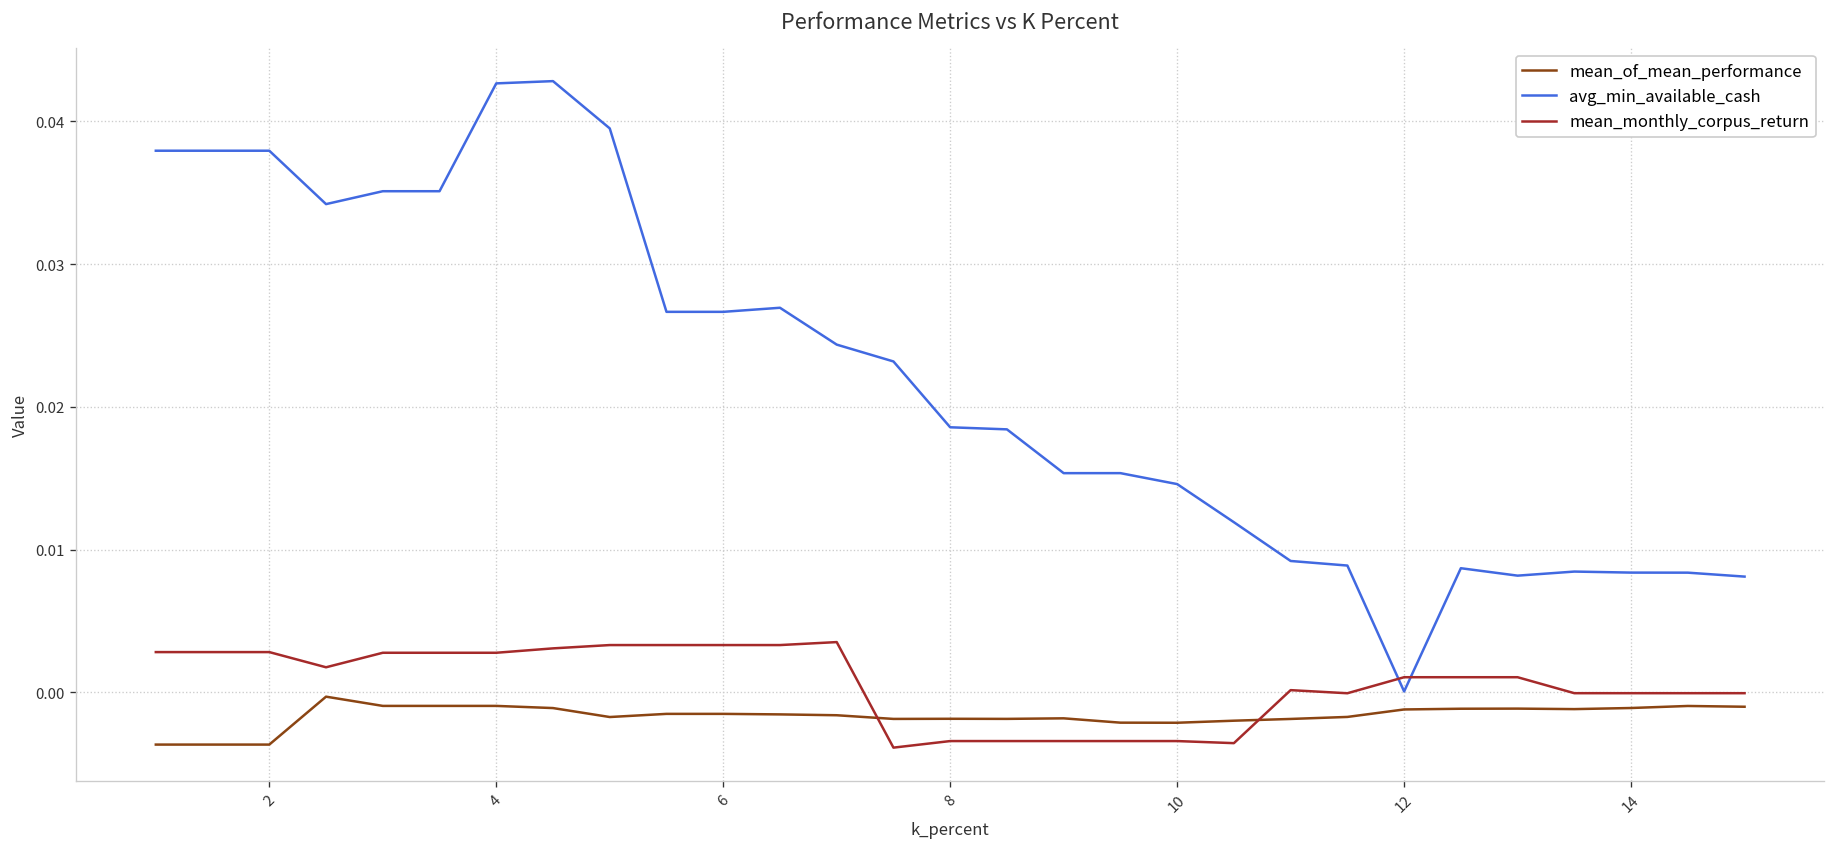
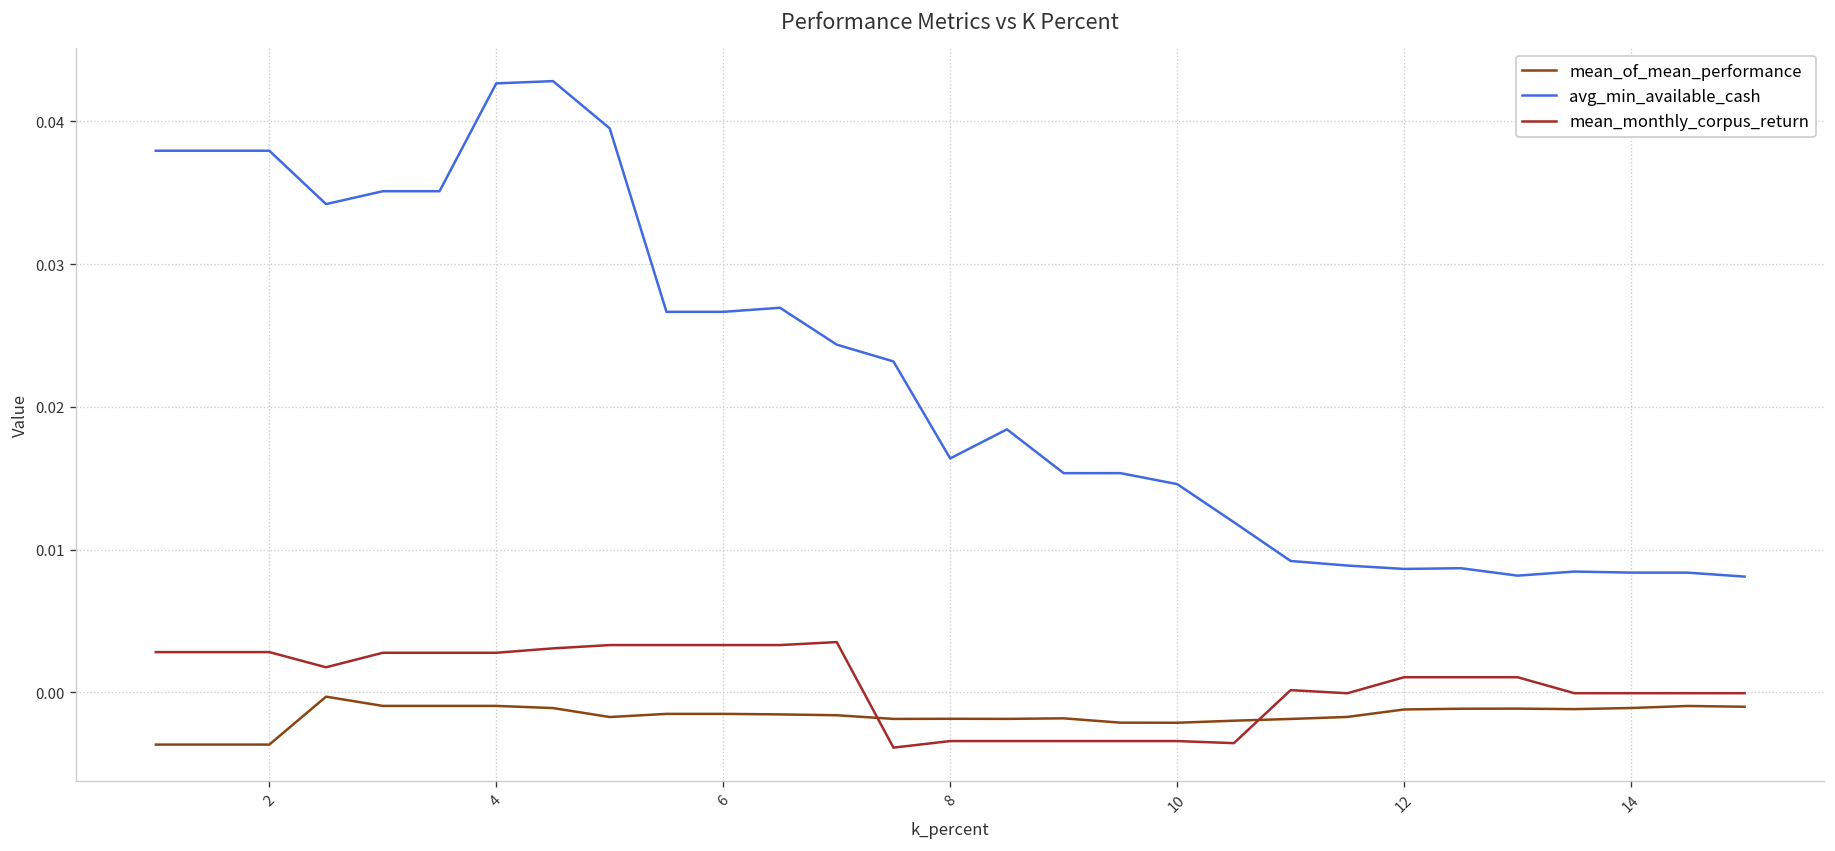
  {
    "avg_min_available_cash": {
      "2": 0.0379,
      "4": 0.0427,
      "6": 0.0267,
-     "8": 0.0186,
+     "8": 0.0164,
      "10": 0.0146,
-     "12": 0.0001,
+     "12": 0.0086,
      "14": 0.0084
    }
  }
